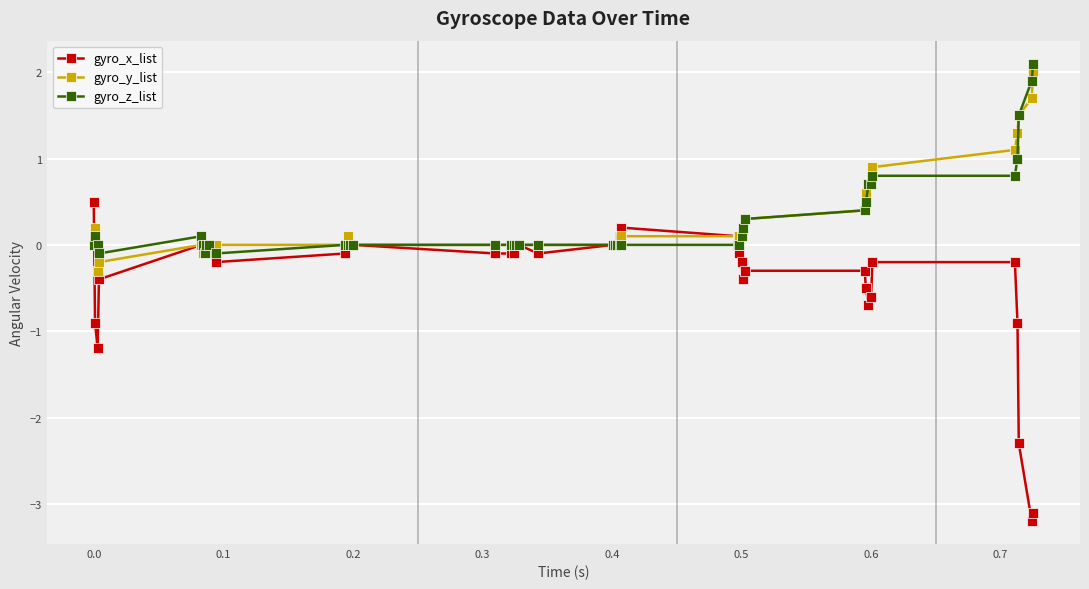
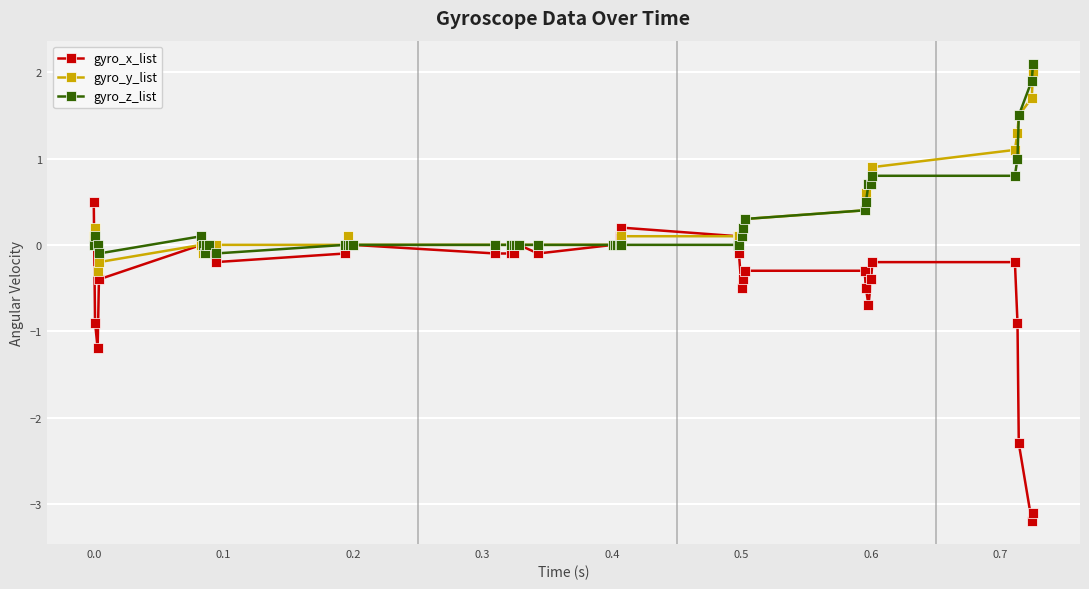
  {
    "gyro_x_list": {
      "0.0": 0.5,
-     "0.5": -0.2,
-     "0.6": -0.6
+     "0.5": -0.5,
+     "0.6": -0.4
    },
    "gyro_z_list": {
      "0.0": 0.0
    }
  }
